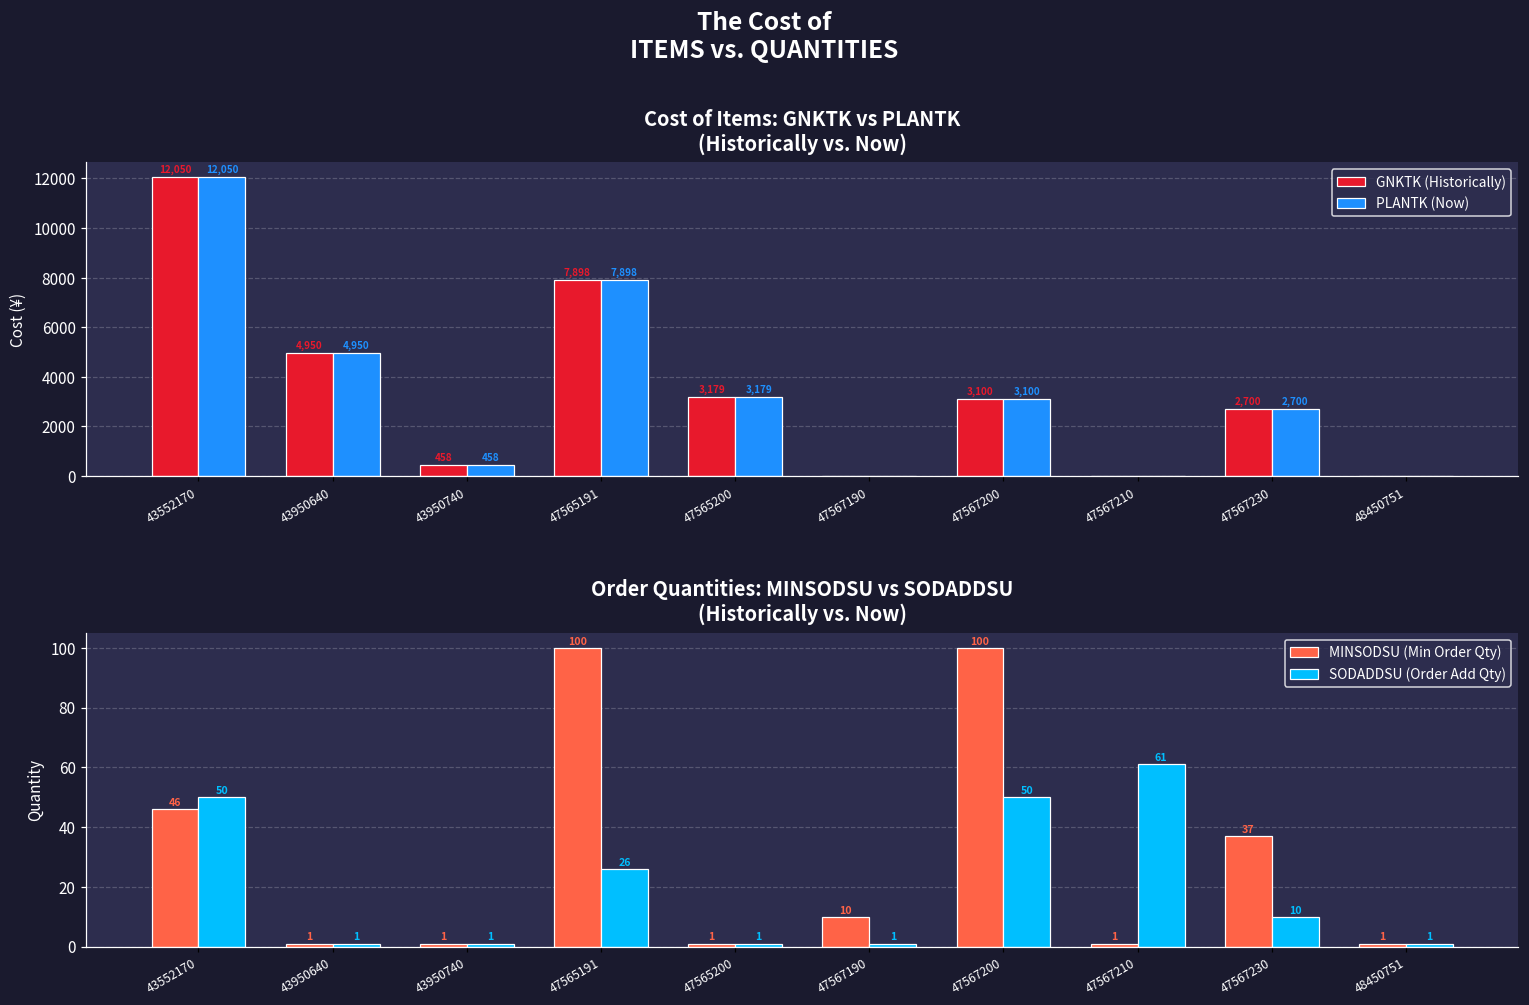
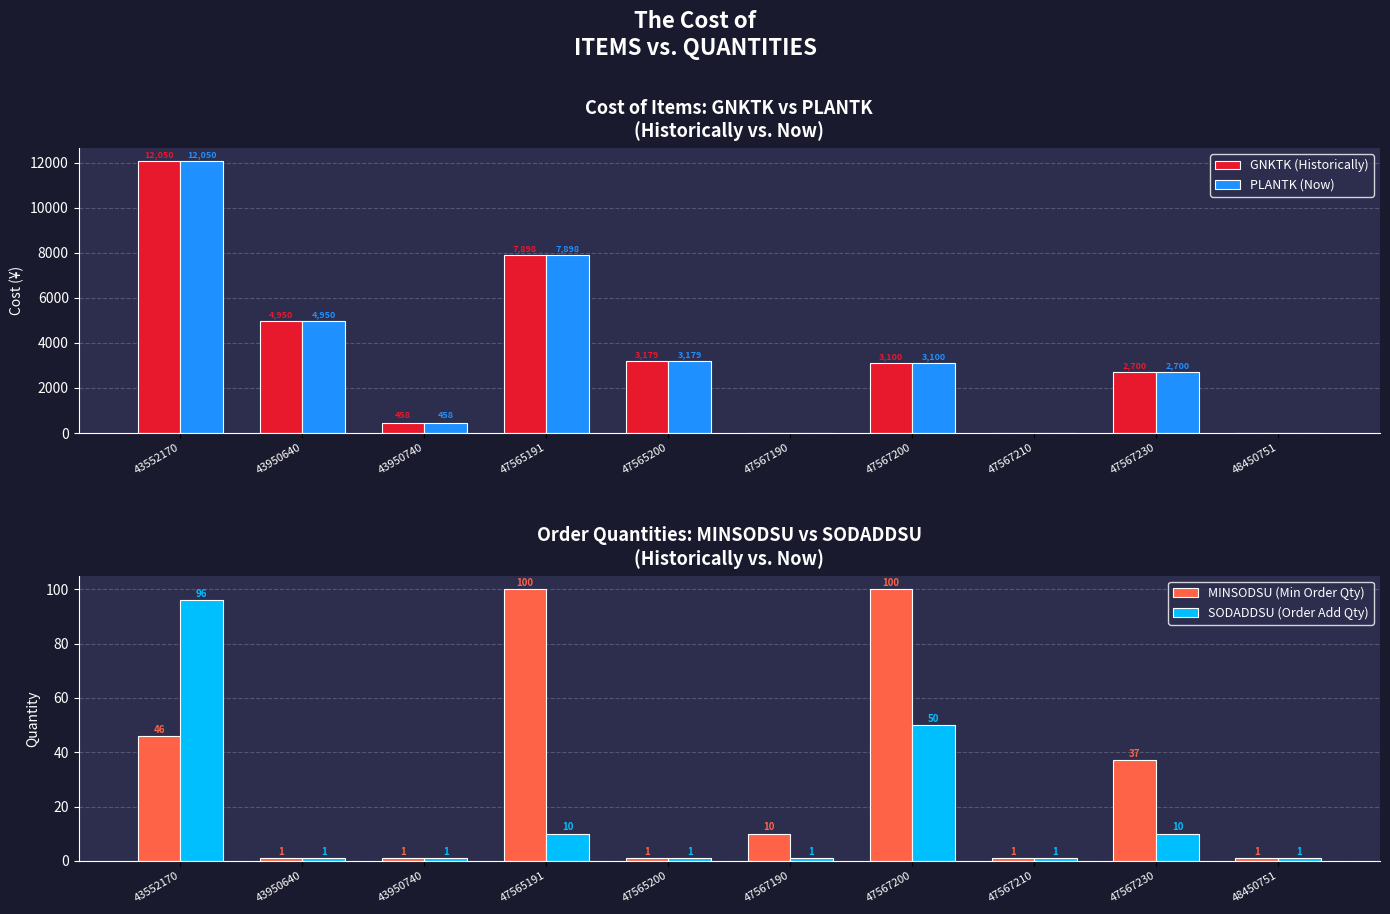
  {
    "Cost of Items: GNKTK vs PLANTK (Historically vs. Now)": {
      "GNKTK (Historically)": {
        "43552170": "12,050",
        "43950640": "4,950",
        "43950740": "458",
        "47565191": "7,898",
        "47565200": "3,179",
        "47567200": "3,100",
        "47567230": "2,700"
      },
      "PLANTK (Now)": {
        "43552170": "12,050",
        "43950640": "4,950",
        "43950740": "458",
        "47565191": "7,898",
        "47565200": "3,179",
        "47567200": "3,100",
        "47567230": "2,700"
      }
    },
    "Order Quantities: MINSODSU vs SODADDSU (Historically vs. Now)": {
      "MINSODSU (Min Order Qty)": {
        "43552170": "46",
        "43950640": "1",
        "43950740": "1",
        "47565191": "100",
        "47565200": "1",
        "47567190": "10",
        "47567200": "100",
        "47567210": "1",
        "47567230": "37",
        "48450751": "1"
      },
      "SODADDSU (Order Add Qty)": {
-       "43552170": "50",
+       "43552170": "96",
        "43950640": "1",
        "43950740": "1",
-       "47565191": "26",
+       "47565191": "10",
        "47565200": "1",
        "47567190": "1",
        "47567200": "50",
-       "47567210": "61",
+       "47567210": "1",
        "47567230": "10",
        "48450751": "1"
      }
    }
  }
